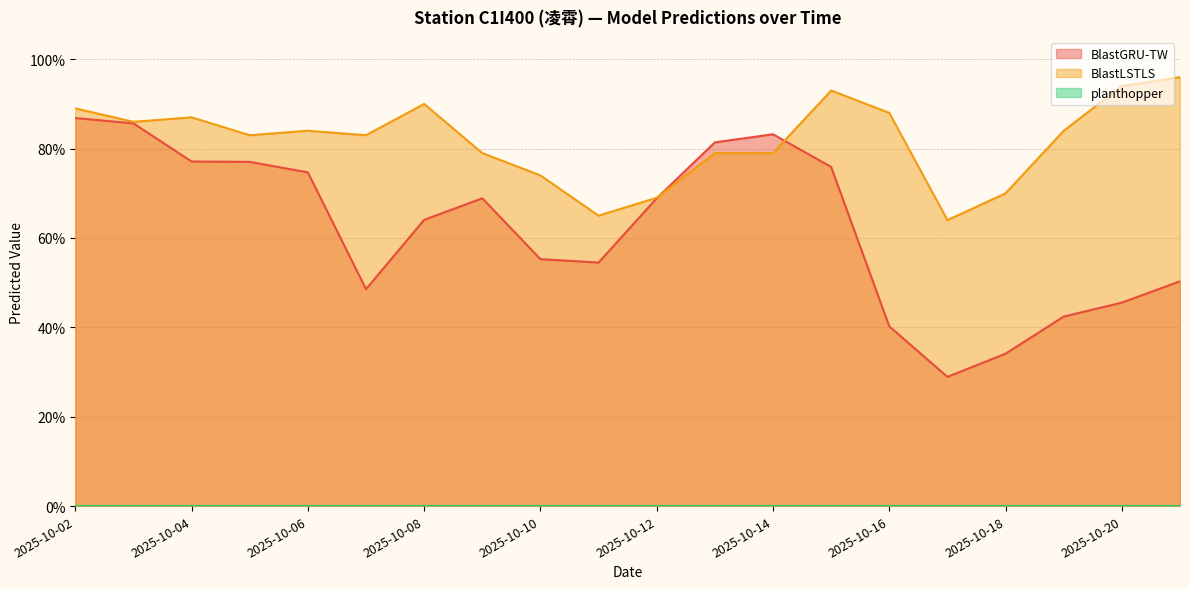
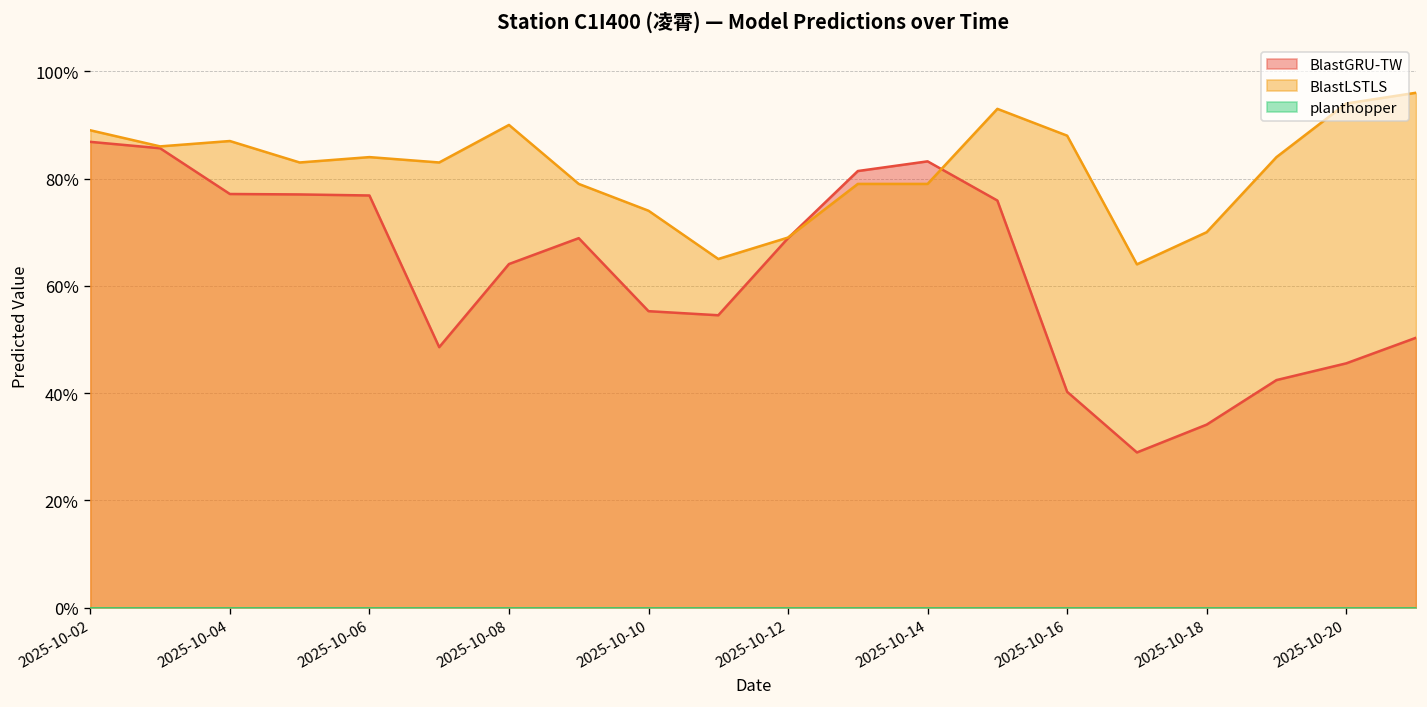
  {
    "BlastGRU-TW": {
      "2025-10-02": "87%",
      "2025-10-04": "77%",
-     "2025-10-06": "75%",
+     "2025-10-06": "77%",
      "2025-10-08": "64%",
      "2025-10-10": "55%",
      "2025-10-14": "83%",
      "2025-10-16": "40%",
      "2025-10-18": "34%",
      "2025-10-20": "46%"
    },
    "BlastLSTLS": {
      "2025-10-02": "89%",
      "2025-10-04": "87%",
      "2025-10-06": "84%",
      "2025-10-08": "90%",
      "2025-10-10": "74%",
      "2025-10-14": "79%",
      "2025-10-16": "88%",
      "2025-10-18": "70%"
    },
    "planthopper": {
      "2025-10-02": "0%",
      "2025-10-04": "0%",
      "2025-10-06": "0%",
      "2025-10-08": "0%",
      "2025-10-10": "0%",
      "2025-10-12": "0%",
      "2025-10-14": "0%",
      "2025-10-16": "0%",
      "2025-10-18": "0%",
      "2025-10-20": "0%"
    }
  }
